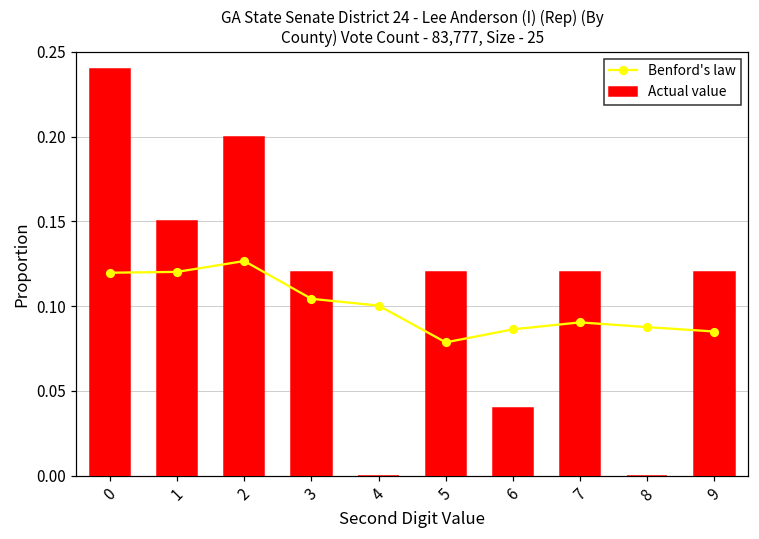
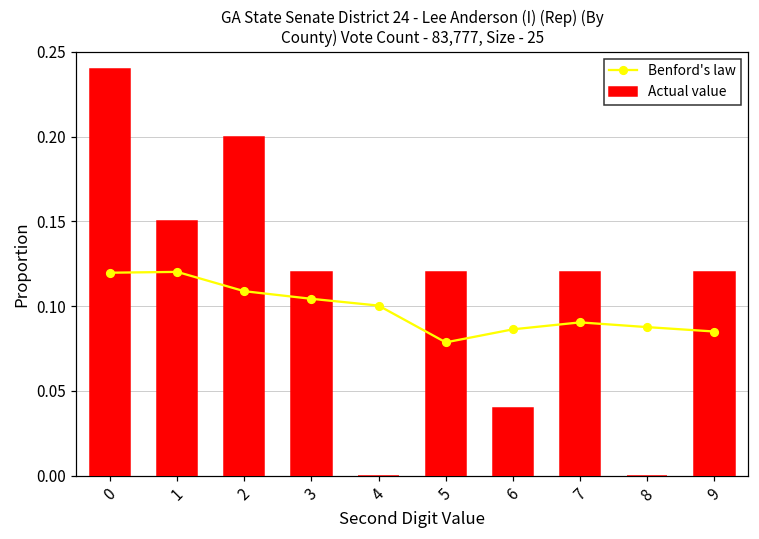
  {
    "Benford's law": {
      "0": 0.120,
      "1": 0.120,
-     "2": 0.127,
+     "2": 0.109,
      "3": 0.104,
      "4": 0.100,
      "5": 0.079,
      "6": 0.086,
      "7": 0.090,
      "8": 0.088,
      "9": 0.085
    },
    "Actual value": {
      "0": 0.240,
      "1": 0.150,
      "2": 0.200,
      "3": 0.120,
      "4": 0.000,
      "5": 0.120,
      "6": 0.040,
      "7": 0.120,
      "8": 0.000,
      "9": 0.120
    }
  }
